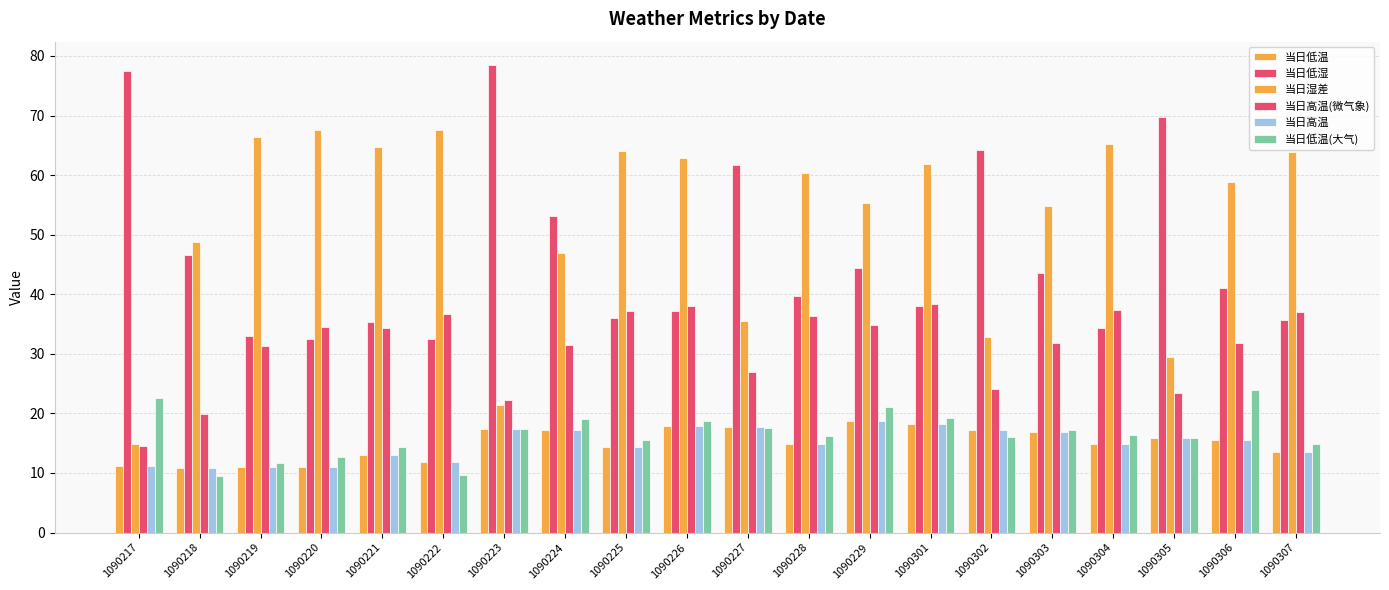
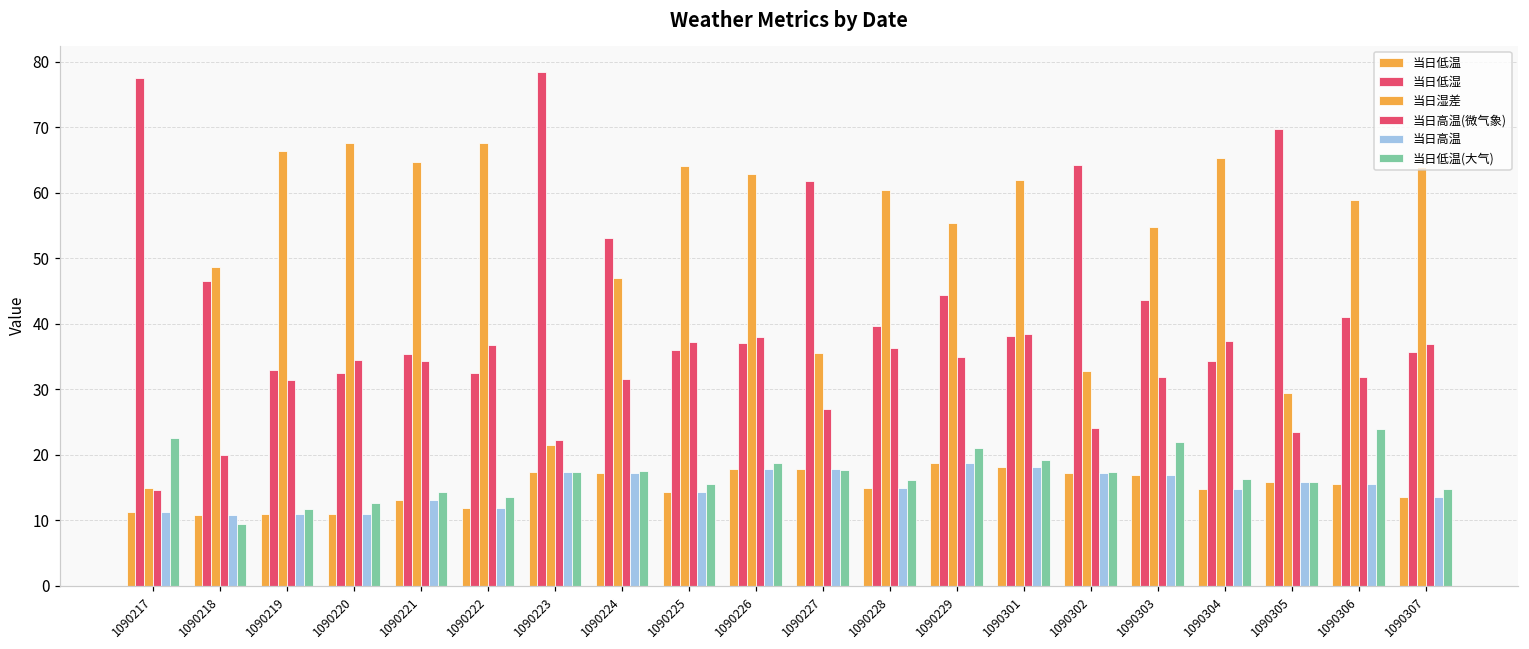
  {
    "当日高温": {
      "1090217": 11,
      "1090218": 11,
      "1090219": 11,
      "1090220": 11,
      "1090221": 13,
      "1090222": 12,
      "1090223": 17,
      "1090224": 17,
      "1090225": 14,
      "1090226": 18,
      "1090227": 18,
      "1090228": 15,
      "1090229": 19,
      "1090301": 18,
      "1090302": 17,
      "1090303": 17,
      "1090304": 15,
      "1090305": 16,
      "1090306": 16,
      "1090307": 13
    },
    "当日低温(大气)": {
      "1090217": 23,
      "1090218": 10,
      "1090219": 12,
      "1090220": 13,
      "1090221": 14,
-     "1090222": 10,
+     "1090222": 14,
      "1090223": 17,
-     "1090224": 19,
+     "1090224": 18,
      "1090225": 16,
      "1090226": 19,
      "1090227": 18,
      "1090228": 16,
      "1090229": 21,
      "1090301": 19,
-     "1090302": 16,
-     "1090303": 17,
+     "1090302": 17,
+     "1090303": 22,
      "1090304": 16,
      "1090305": 16,
      "1090306": 24,
      "1090307": 15
    }
  }
